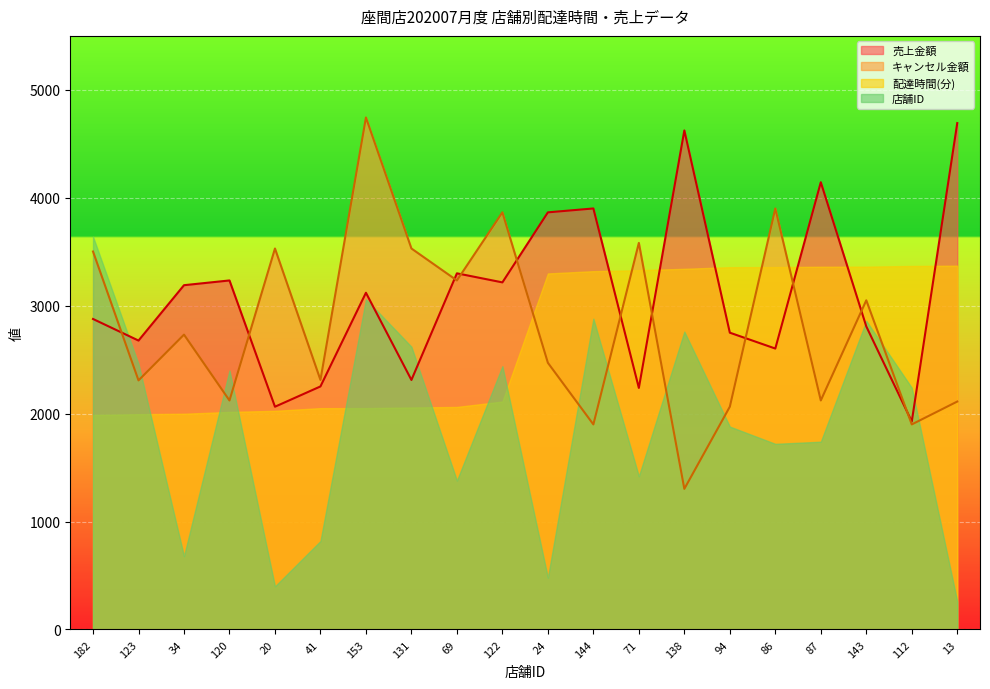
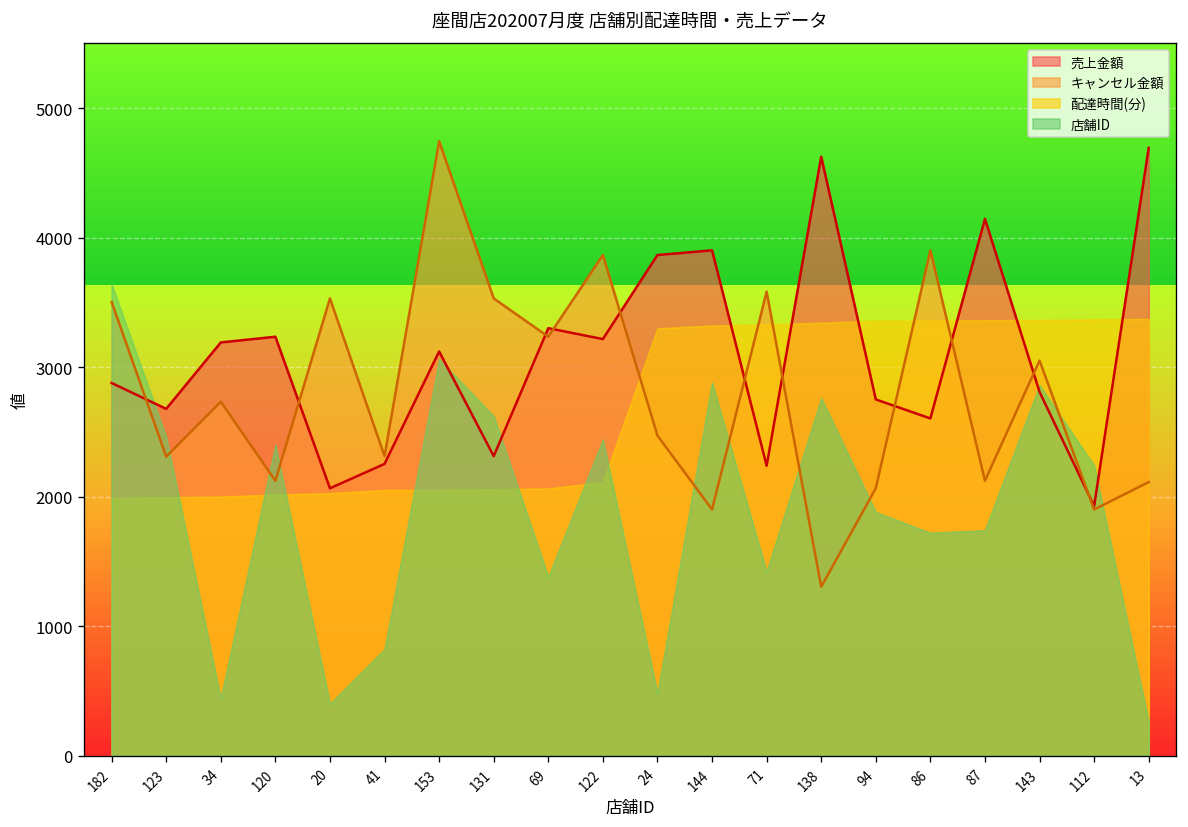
  {
    "売上金額": {
      "182": 2880,
      "123": 2680,
      "34": 3190,
      "120": 3230,
      "20": 2060,
      "41": 2250,
      "153": 3120,
      "131": 2310,
      "69": 3300,
      "122": 3220,
      "24": 3870,
      "144": 3900,
      "71": 2240,
      "138": 4620,
      "94": 2750,
      "86": 2600,
      "87": 4140,
      "143": 2810,
      "112": 1930,
      "13": 4690
    },
    "キャンセル金額": {
      "182": 3500,
      "123": 2310,
      "34": 2730,
      "120": 2120,
      "20": 3530,
      "41": 2310,
      "153": 4740,
      "131": 3530,
      "69": 3230,
      "122": 3870,
      "24": 2470,
      "144": 1900,
      "71": 3580,
      "138": 1300,
      "94": 2060,
      "86": 3900,
      "87": 2120,
      "143": 3050,
      "112": 1900,
      "13": 2110
    },
    "配達時間(分)": {
      "182": 1990,
      "123": 2000,
      "34": 2000,
      "120": 2020,
      "20": 2030,
      "41": 2050,
      "153": 2050,
      "131": 2060,
      "69": 2060,
      "122": 2110,
      "24": 3300,
      "144": 3320,
      "71": 3330,
      "138": 3340,
      "94": 3360,
      "86": 3360,
      "87": 3360,
      "143": 3360,
      "112": 3370,
      "13": 3370
    },
    "店舗ID": {
      "182": 3640,
      "123": 2460,
-     "34": 680,
+     "34": 440,
      "120": 2400,
      "20": 400,
      "41": 820,
      "153": 3060,
      "131": 2620,
      "69": 1380,
      "122": 2440,
      "24": 480,
      "144": 2880,
      "71": 1420,
      "138": 2760,
      "94": 1880,
      "86": 1720,
      "87": 1740,
      "143": 2860,
      "112": 2240,
      "13": 260
    }
  }
